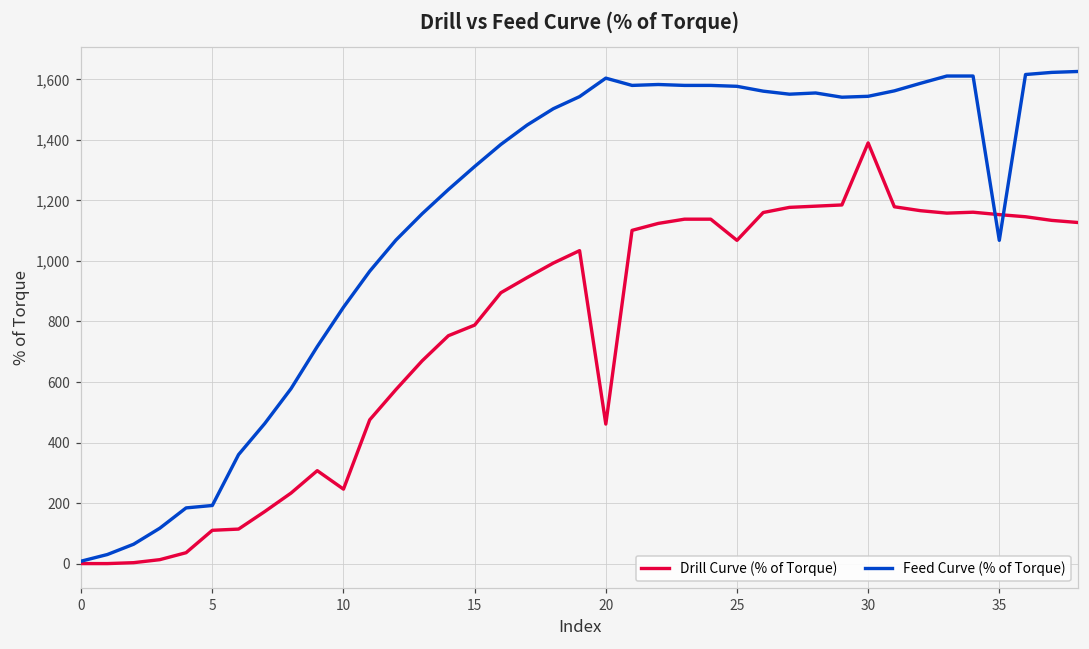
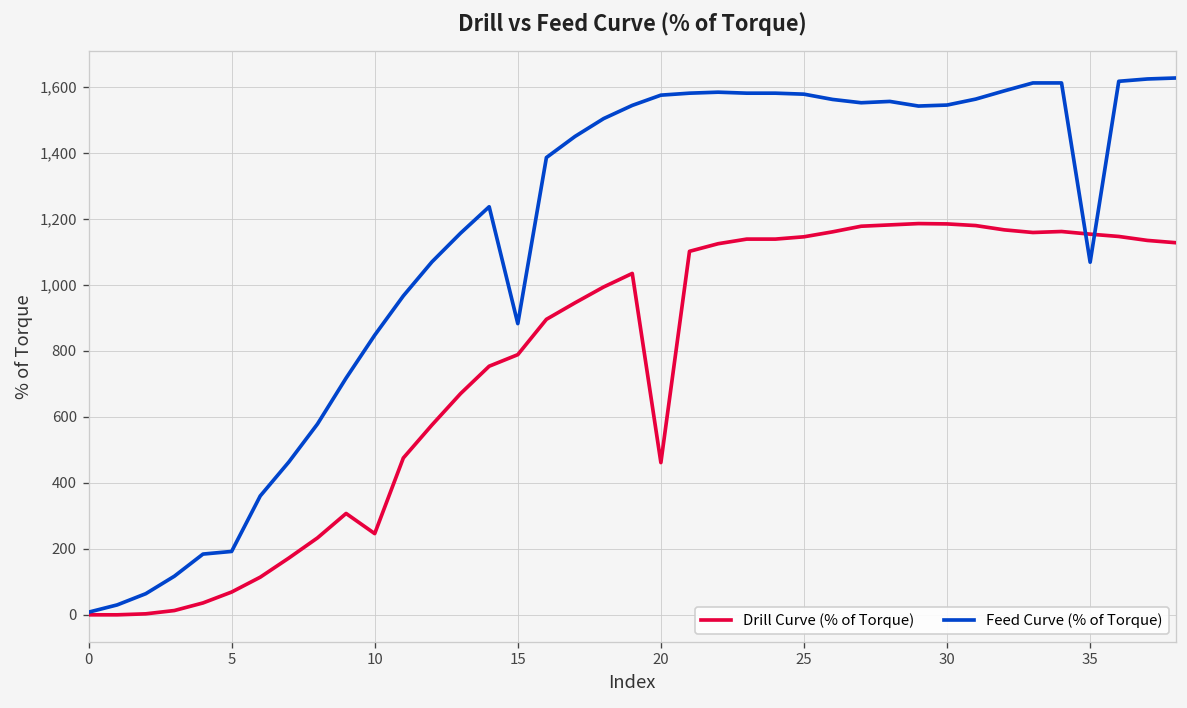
  {
    "Drill Curve (% of Torque)": {
-     "5": "110",
+     "5": "70",
      "10": "250",
      "15": "790",
      "20": "460",
-     "25": "1,070",
-     "30": "1,390",
+     "25": "1,150",
+     "30": "1,180",
      "35": "1,150"
    },
    "Feed Curve (% of Torque)": {
      "5": "190",
      "10": "850",
-     "15": "1,310",
-     "20": "1,600",
+     "15": "880",
+     "20": "1,570",
      "25": "1,580",
      "30": "1,540",
      "35": "1,070"
    }
  }
